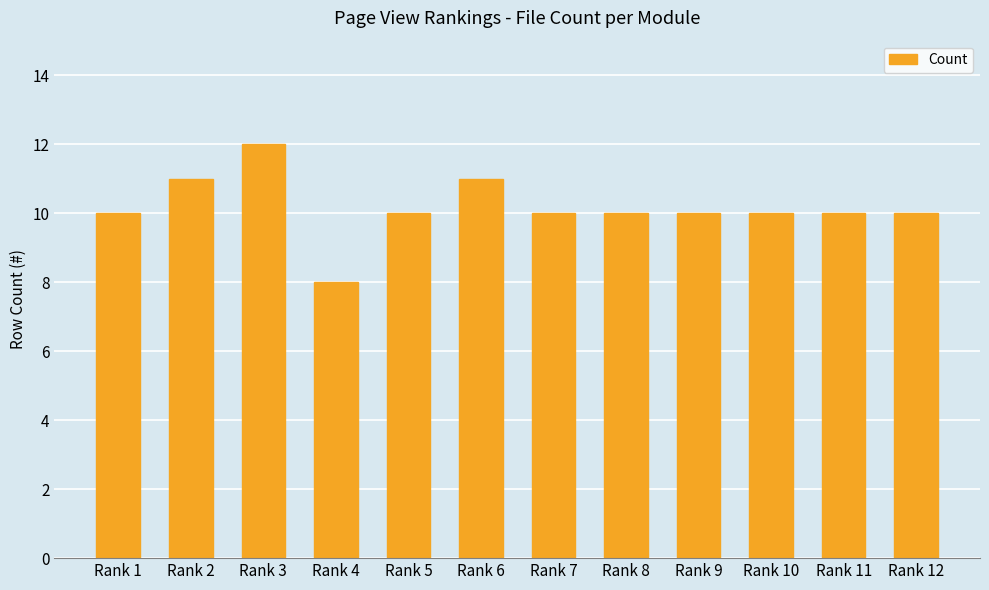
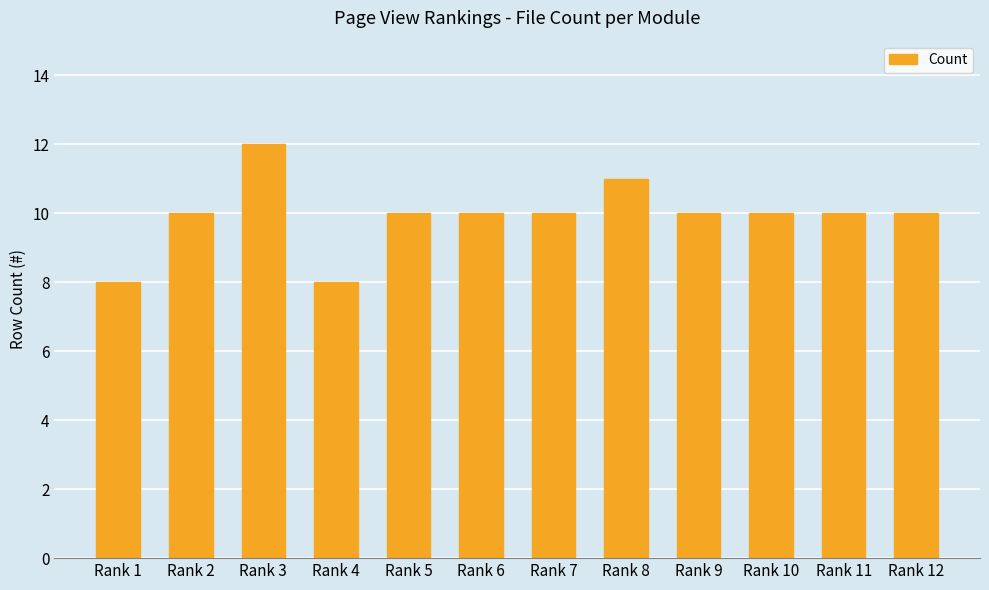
  {
-   "Rank 1": 10,
-   "Rank 2": 11,
+   "Rank 1": 8,
+   "Rank 2": 10,
    "Rank 3": 12,
    "Rank 4": 8,
    "Rank 5": 10,
-   "Rank 6": 11,
+   "Rank 6": 10,
    "Rank 7": 10,
-   "Rank 8": 10,
+   "Rank 8": 11,
    "Rank 9": 10,
    "Rank 10": 10,
    "Rank 11": 10,
    "Rank 12": 10
  }
